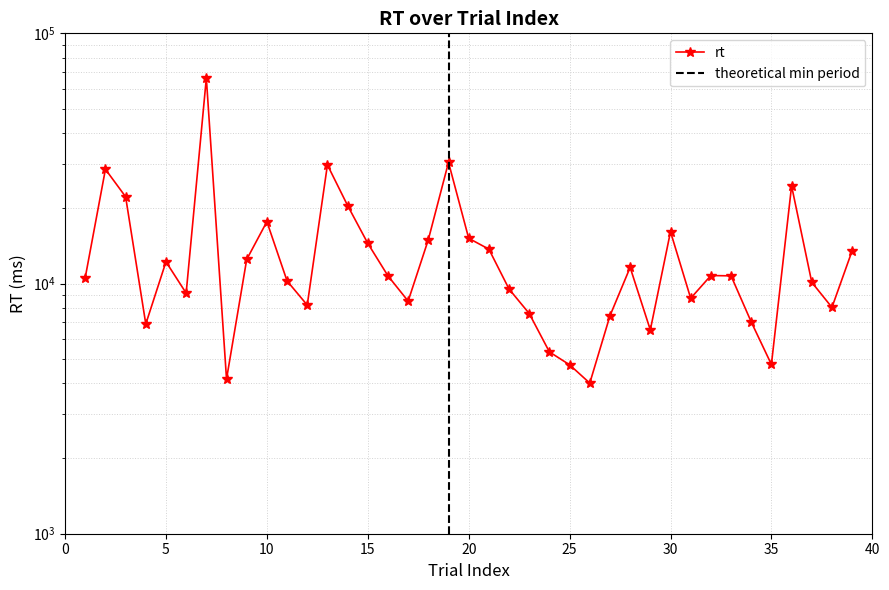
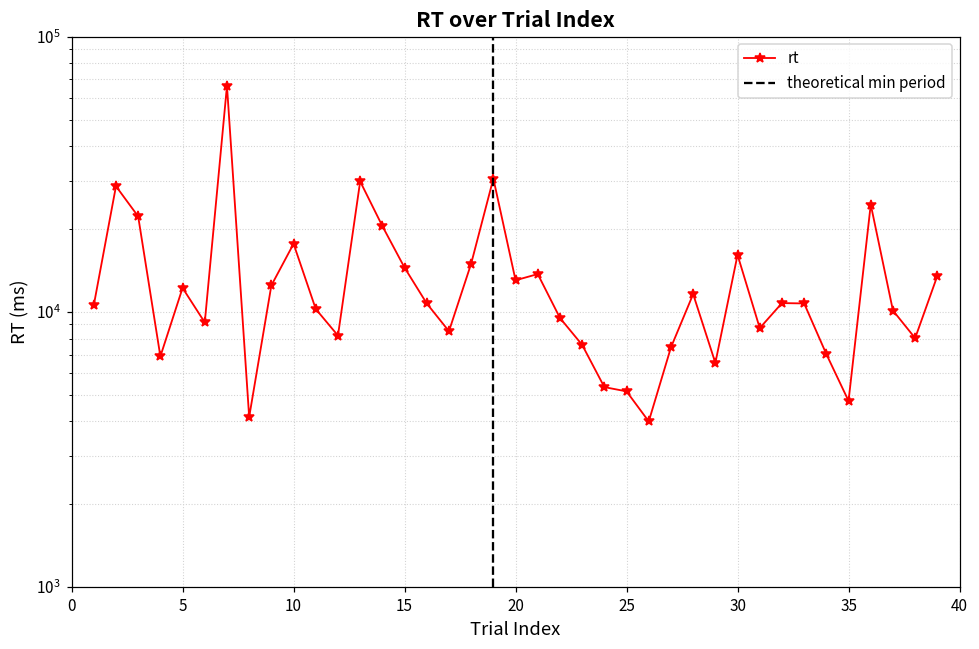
  {
    "5": 12000,
    "10": 18000,
    "15": 14000,
-   "20": 15000,
-   "25": 4700,
+   "20": 13000,
+   "25": 5100,
    "30": 16000,
    "35": 4700
  }
